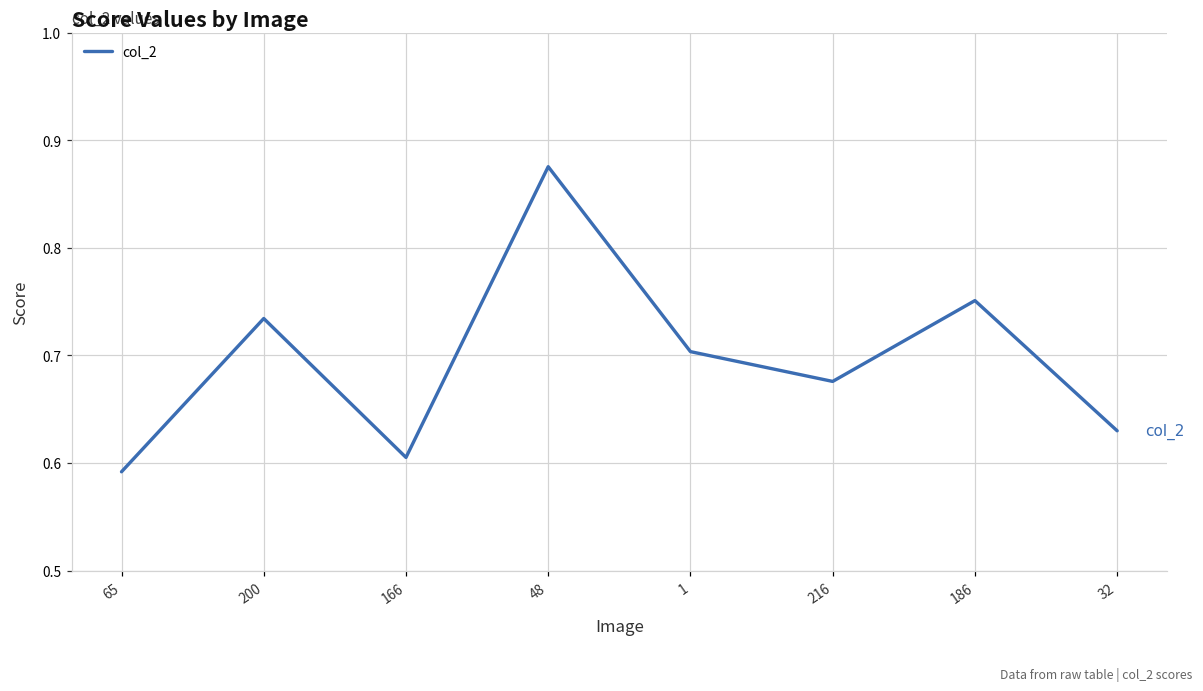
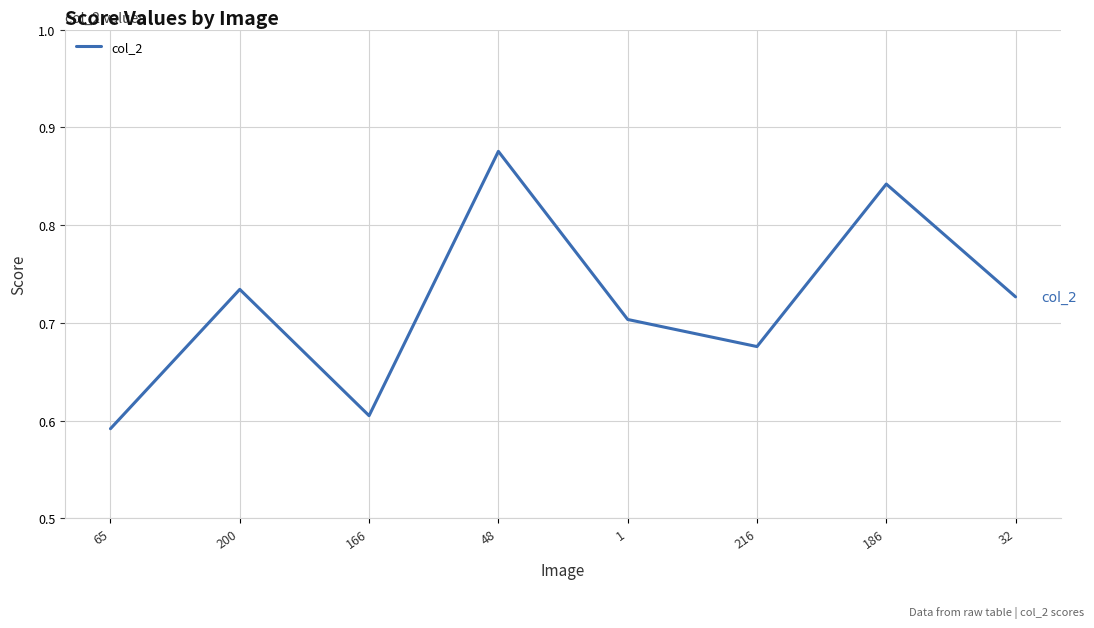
  {
    "65": 0.59,
    "200": 0.73,
    "166": 0.61,
    "48": 0.88,
    "1": 0.70,
    "216": 0.68,
-   "186": 0.75,
-   "32": 0.63
+   "186": 0.84,
+   "32": 0.73
  }
